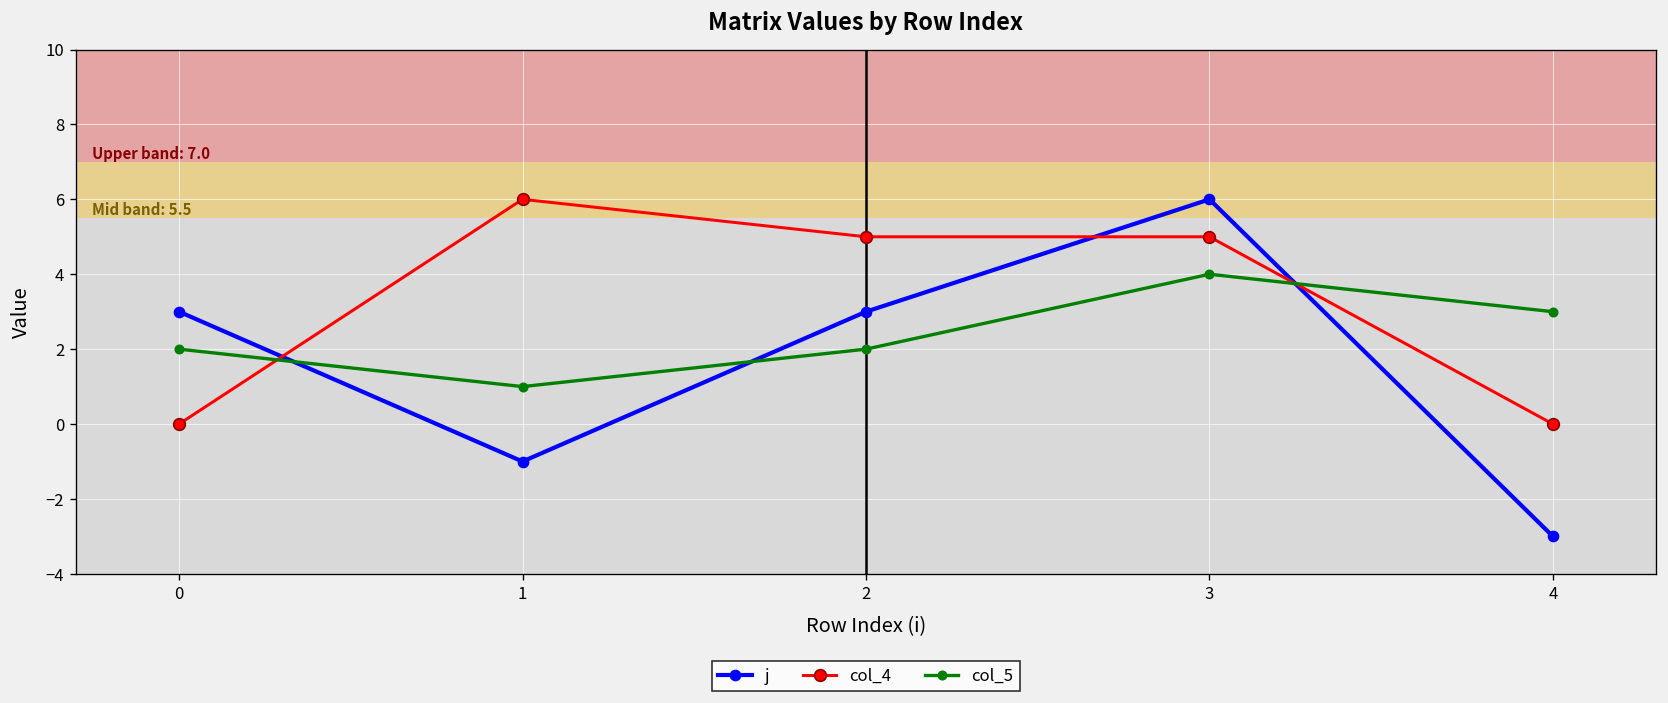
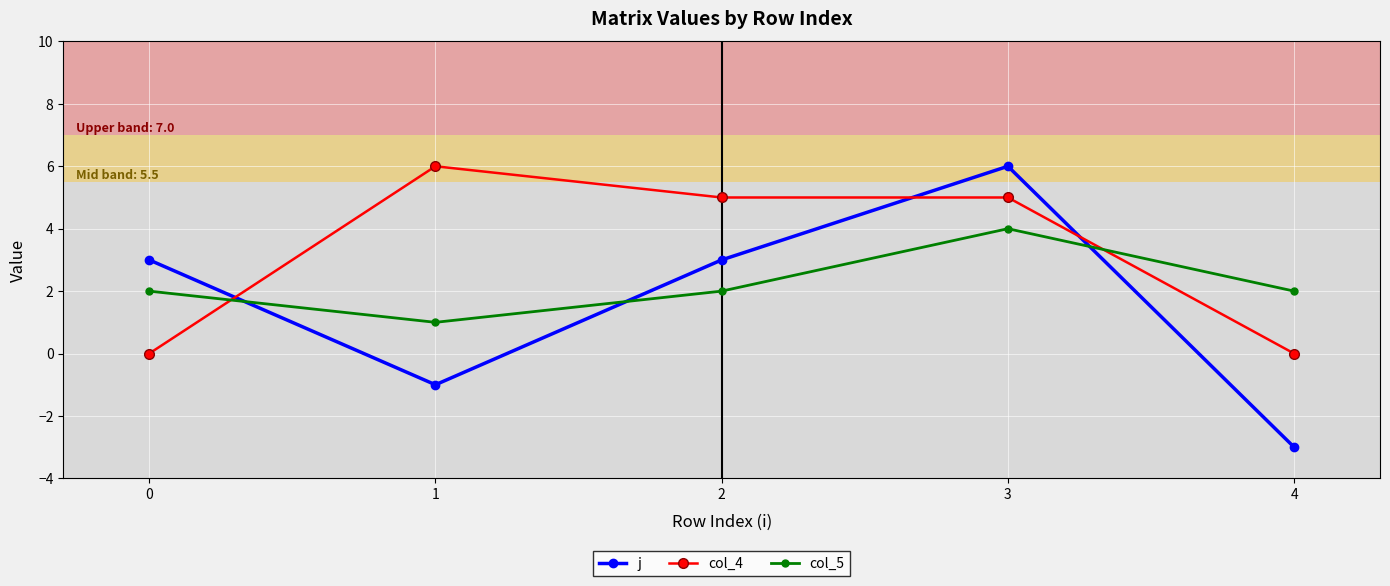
  {
    "j": {
      "0": 3,
      "1": -1,
      "2": 3,
      "3": 6,
      "4": -3
    },
    "col_4": {
      "0": 0,
      "1": 6,
      "2": 5,
      "3": 5,
      "4": 0
    },
    "col_5": {
      "0": 2,
      "1": 1,
      "2": 2,
      "3": 4,
-     "4": 3
+     "4": 2
    }
  }
